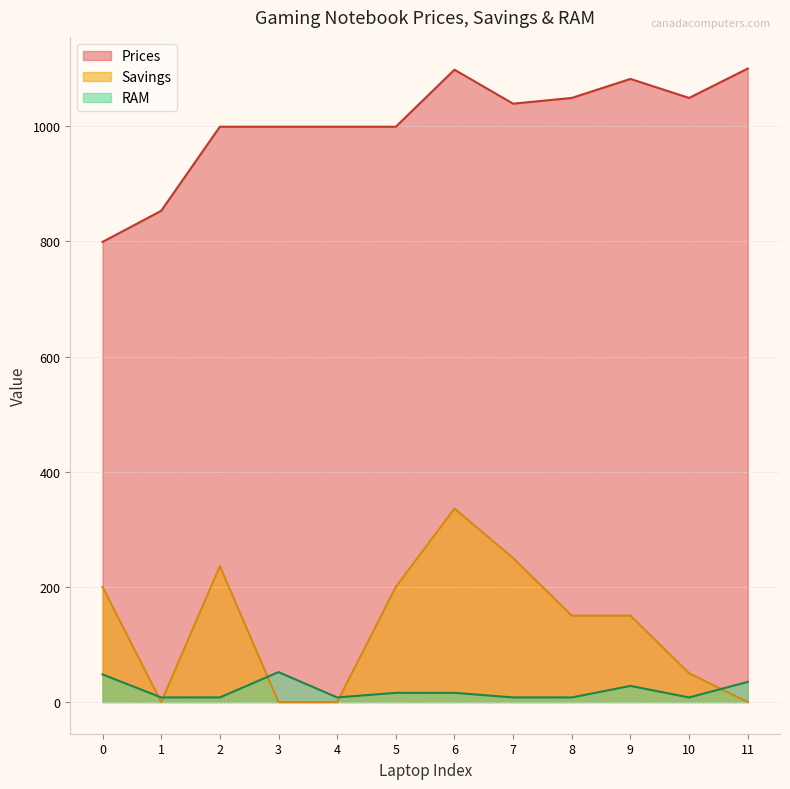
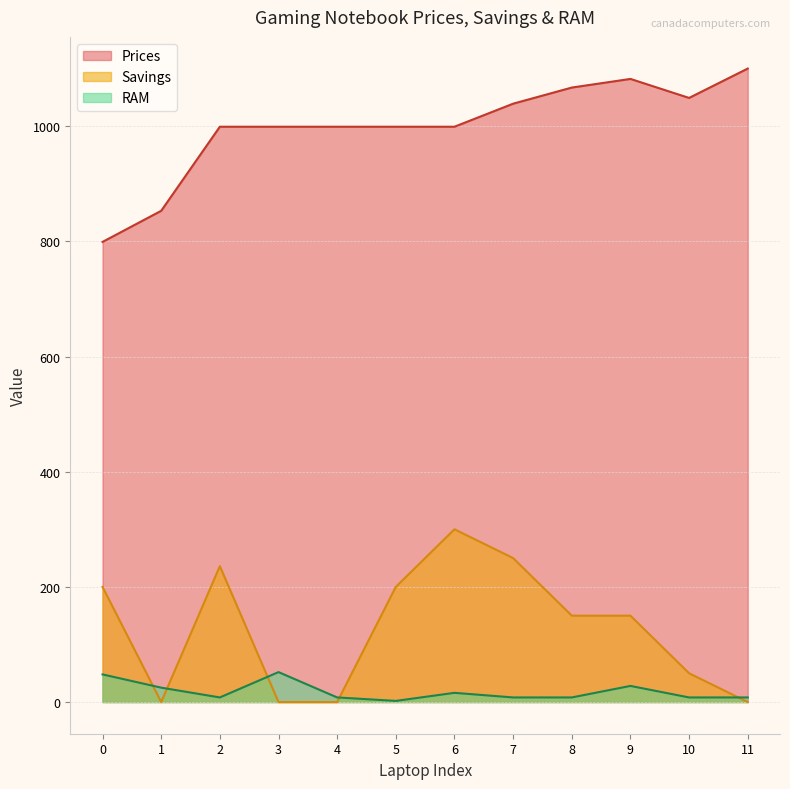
  {
    "Prices": {
      "0": 800,
      "1": 850,
      "2": 1000,
      "3": 1000,
      "4": 1000,
      "5": 1000,
-     "6": 1100,
+     "6": 1000,
      "7": 1040,
-     "8": 1050,
+     "8": 1070,
      "9": 1080,
      "10": 1050,
      "11": 1100
    },
    "Savings": {
      "0": 200,
      "1": 0,
      "2": 240,
      "3": 0,
      "4": 0,
      "5": 200,
-     "6": 340,
+     "6": 300,
      "7": 250,
      "8": 150,
      "9": 150,
      "10": 50,
      "11": 0
    },
    "RAM": {
      "0": 50,
-     "1": 10,
+     "1": 30,
      "2": 10,
      "3": 50,
      "4": 10,
-     "5": 20,
+     "5": 0,
      "6": 20,
      "7": 10,
      "8": 10,
      "9": 30,
      "10": 10,
-     "11": 40
+     "11": 10
    }
  }
